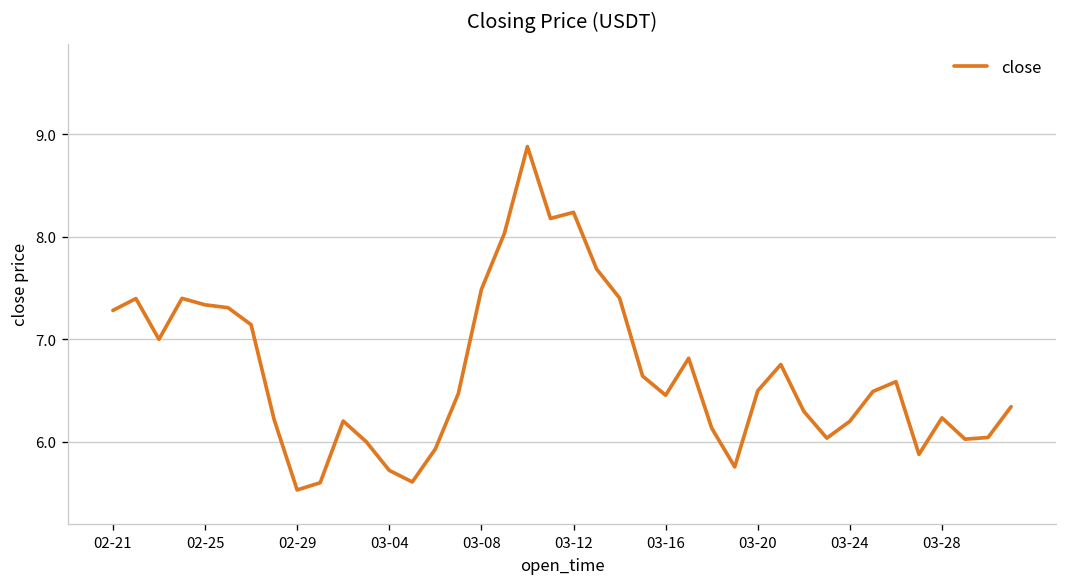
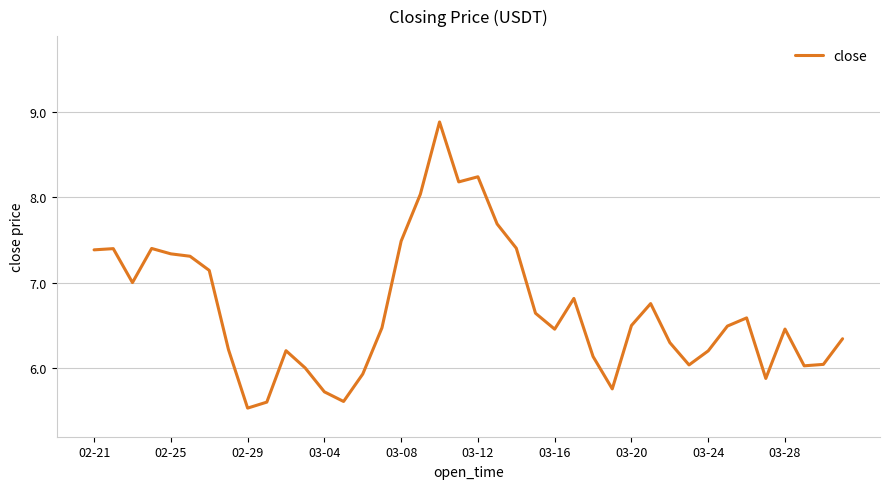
  {
-   "02-21": 7.3,
+   "02-21": 7.4,
    "02-25": 7.3,
    "02-29": 5.5,
    "03-04": 5.7,
    "03-08": 7.5,
    "03-12": 8.2,
    "03-16": 6.5,
    "03-20": 6.5,
    "03-24": 6.2,
-   "03-28": 6.2
+   "03-28": 6.5
  }
